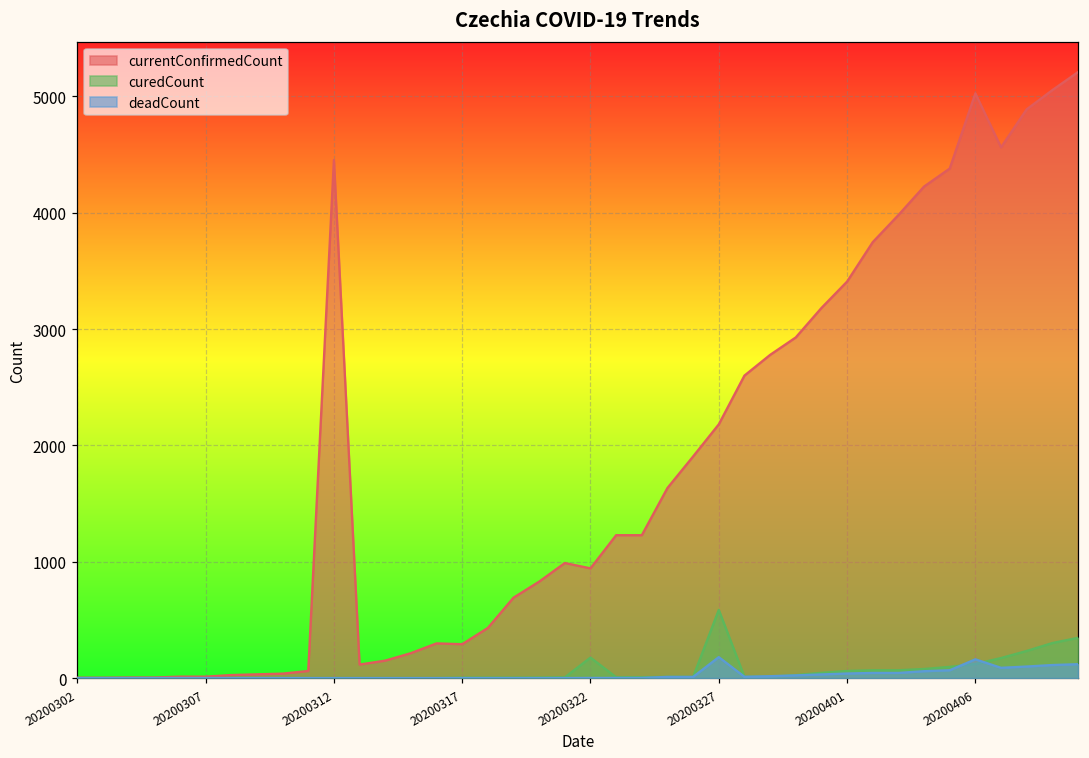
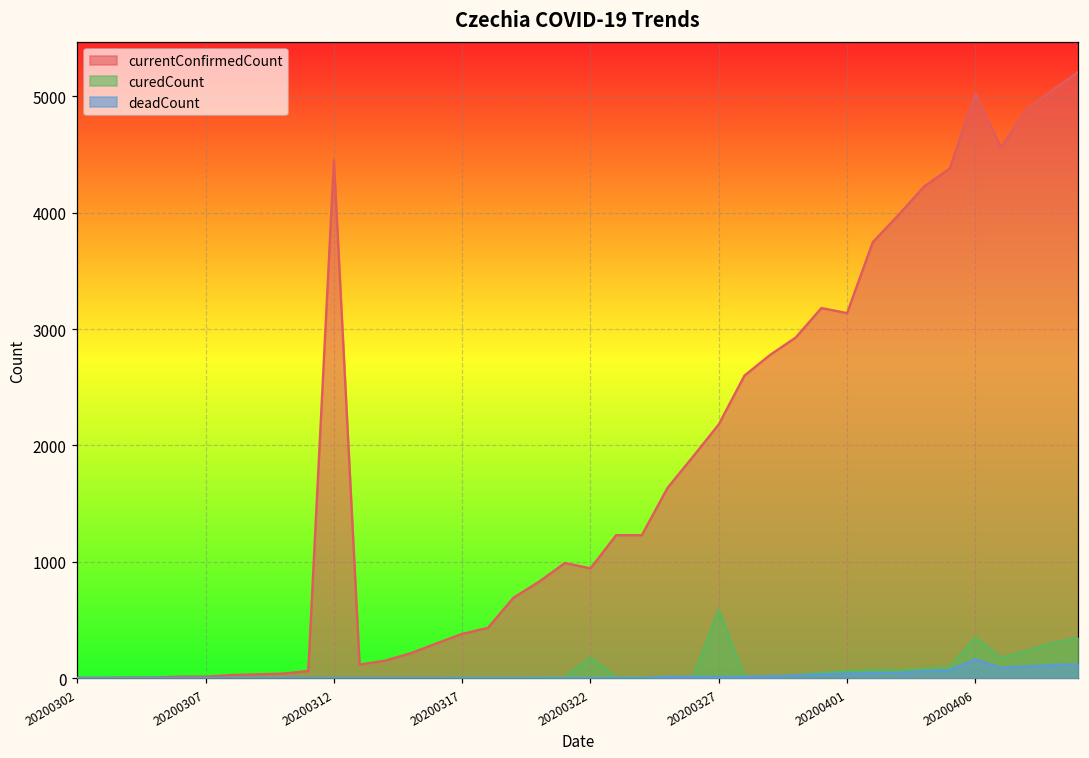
  {
    "currentConfirmedCount": {
      "20200312": 4450,
-     "20200317": 290,
+     "20200317": 380,
      "20200322": 940,
      "20200327": 2180,
-     "20200401": 3410,
+     "20200401": 3140,
      "20200406": 5030
    },
    "curedCount": {
      "20200322": 180,
      "20200327": 590,
-     "20200406": 120
+     "20200406": 350
    },
    "deadCount": {
      "20200322": 0,
-     "20200327": 180,
+     "20200327": 10,
      "20200406": 160
    }
  }
